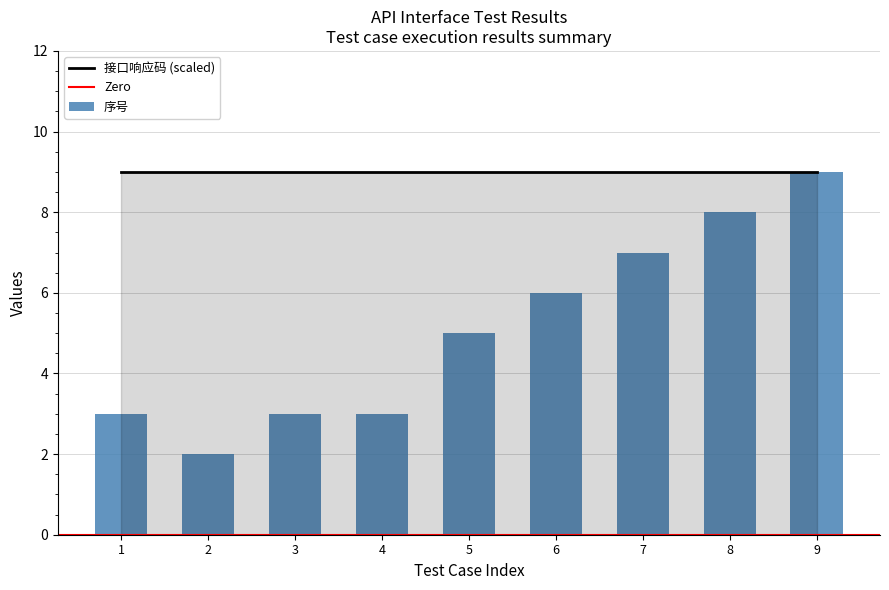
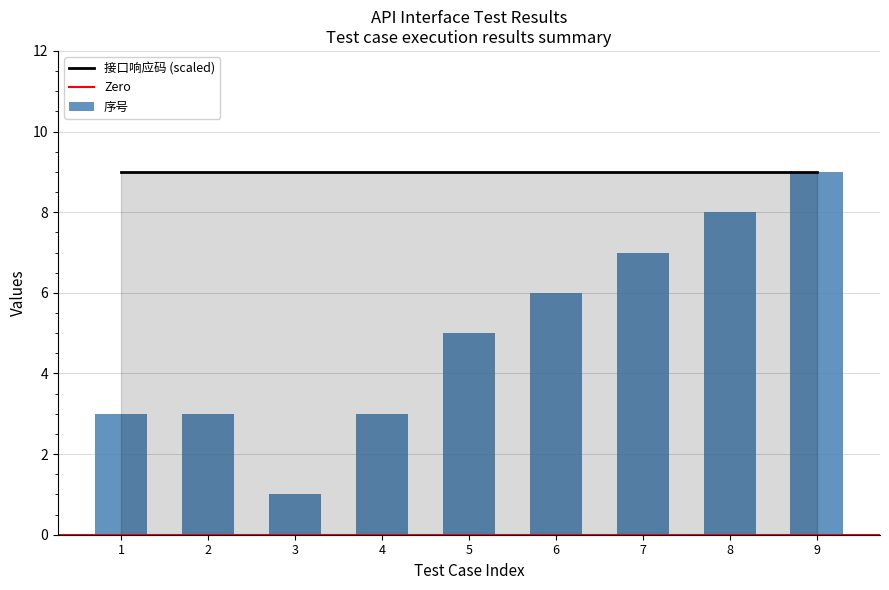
  {
    "接口响应码 (scaled)": {
      "1": 9,
      "2": 9,
      "3": 9,
      "4": 9,
      "5": 9,
      "6": 9,
      "7": 9,
      "8": 9,
      "9": 9
    },
    "序号": {
      "1": 3,
-     "2": 2,
-     "3": 3,
+     "2": 3,
+     "3": 1,
      "4": 3,
      "5": 5,
      "6": 6,
      "7": 7,
      "8": 8,
      "9": 9
    }
  }
